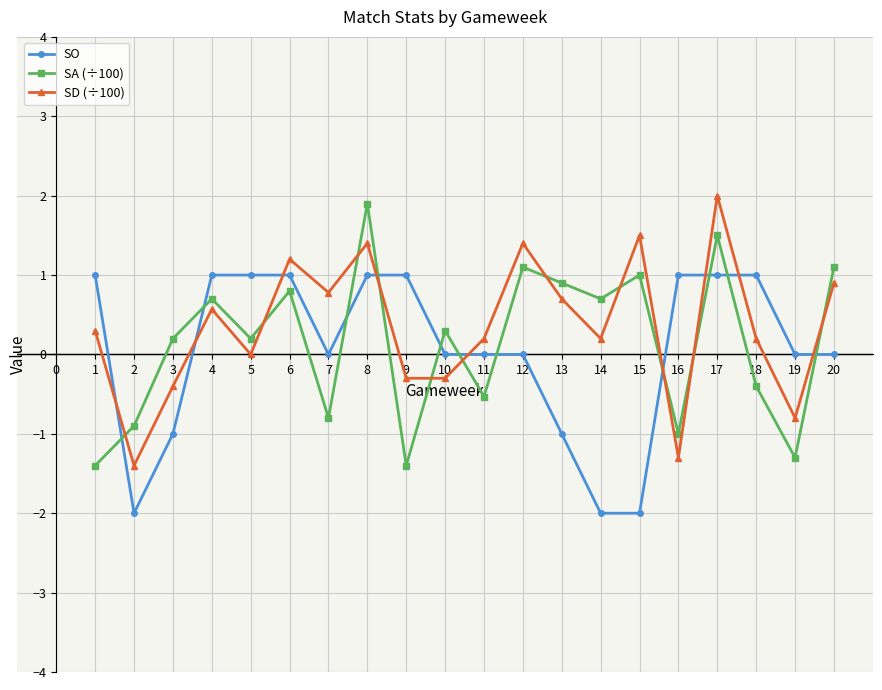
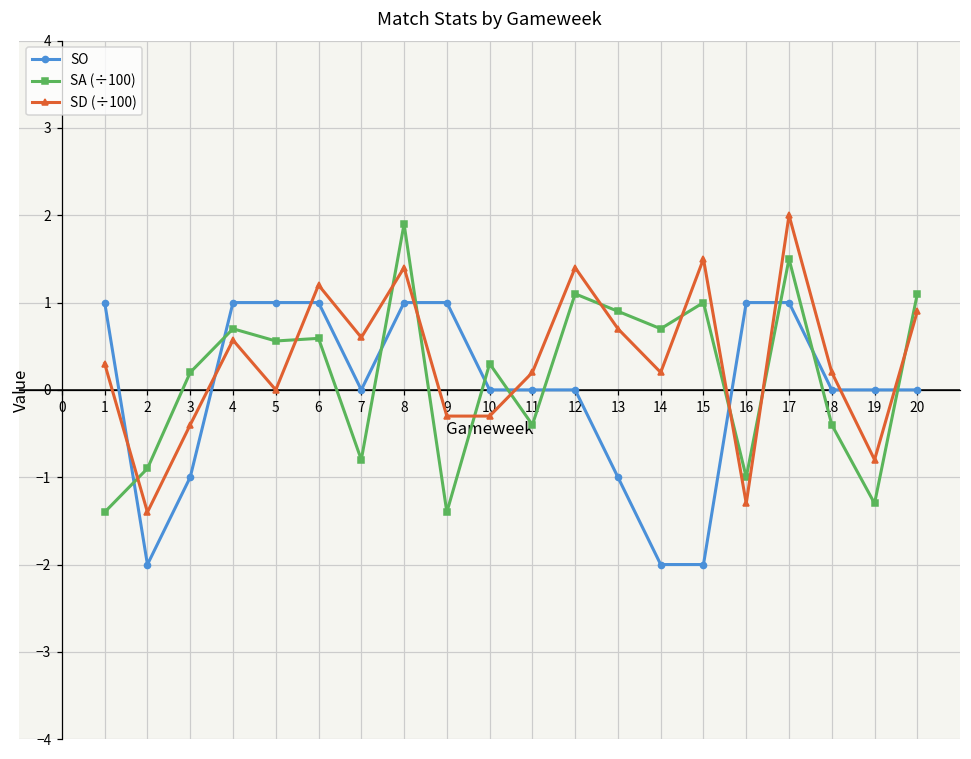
  {
    "SO": {
      "1": 1,
      "2": -2,
      "3": -1,
      "4": 1,
      "5": 1,
      "6": 1,
      "7": 0,
      "8": 1,
      "9": 1,
      "10": 0,
      "11": 0,
      "12": 0,
      "13": -1,
      "14": -2,
      "15": -2,
      "16": 1,
      "17": 1,
-     "18": 1,
+     "18": 0,
      "19": 0,
      "20": 0
    },
    "SA (÷100)": {
      "1": -1.4,
      "2": -0.9,
      "3": 0.2,
      "4": 0.7,
-     "5": 0.2,
-     "6": 0.8,
+     "5": 0.6,
+     "6": 0.6,
      "7": -0.8,
      "8": 1.9,
      "9": -1.4,
      "10": 0.3,
-     "11": -0.5,
+     "11": -0.4,
      "12": 1.1,
      "13": 0.9,
      "14": 0.7,
      "15": 1.0,
      "16": -1.0,
      "17": 1.5,
      "18": -0.4,
      "19": -1.3,
      "20": 1.1
    },
    "SD (÷100)": {
      "1": 0.3,
      "2": -1.4,
      "3": -0.4,
      "4": 0.6,
      "5": 0.0,
      "6": 1.2,
-     "7": 0.8,
+     "7": 0.6,
      "8": 1.4,
      "9": -0.3,
      "10": -0.3,
      "11": 0.2,
      "12": 1.4,
      "13": 0.7,
      "14": 0.2,
      "15": 1.5,
      "16": -1.3,
      "17": 2.0,
      "18": 0.2,
      "19": -0.8,
      "20": 0.9
    }
  }
